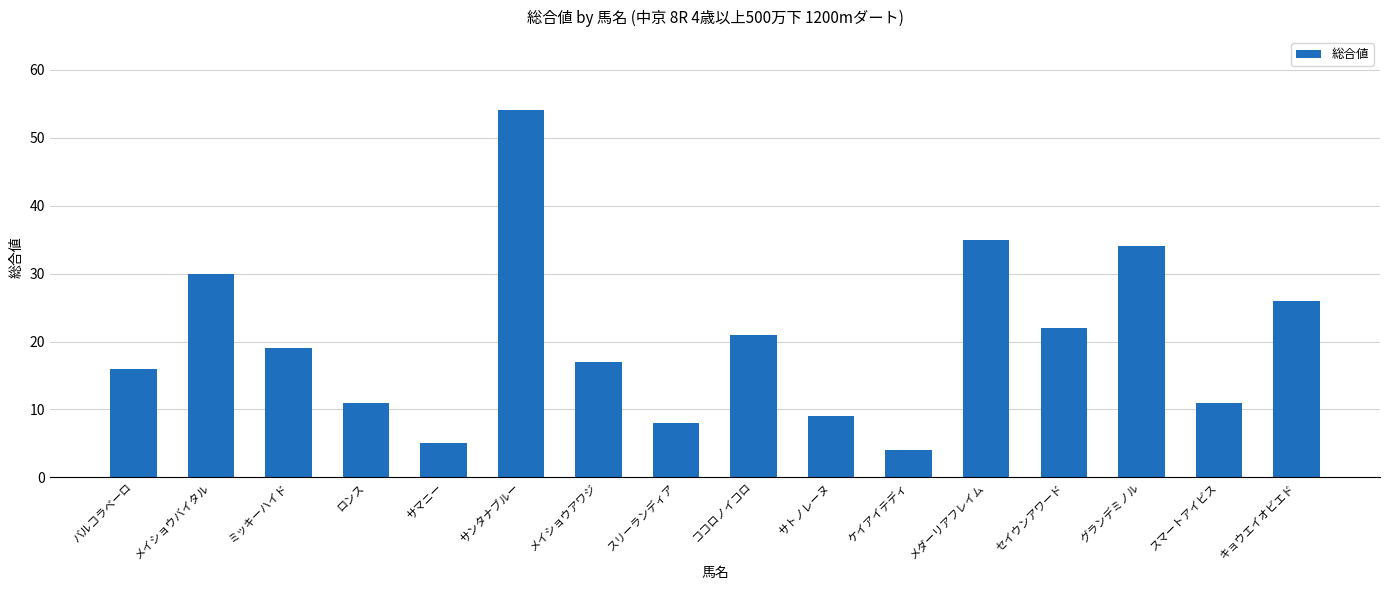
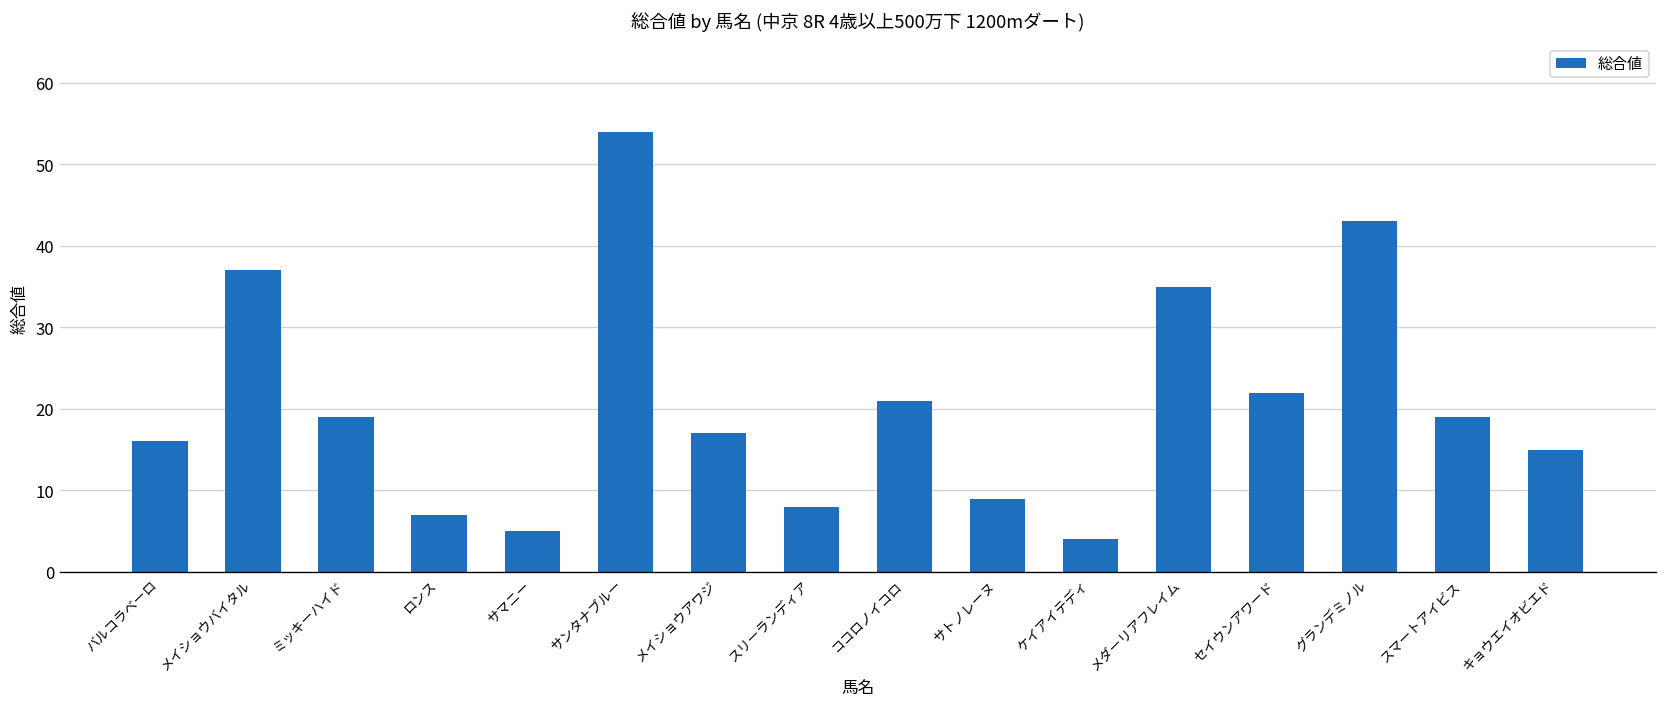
  {
    "バルコラベーロ": 16,
-   "メイショウバイタル": 30,
+   "メイショウバイタル": 37,
    "ミッキーハイド": 19,
-   "ロンス": 11,
+   "ロンス": 7,
    "サマニー": 5,
    "サンタナブルー": 54,
    "メイショウアワジ": 17,
    "スリーランディア": 8,
    "ココロノイコロ": 21,
    "サトノレーヌ": 9,
    "ケイアイテディ": 4,
    "メダーリアフレイム": 35,
    "セイウンアワード": 22,
-   "グランデミノル": 34,
-   "スマートアイビス": 11,
-   "キョウエイオビエド": 26
+   "グランデミノル": 43,
+   "スマートアイビス": 19,
+   "キョウエイオビエド": 15
  }
